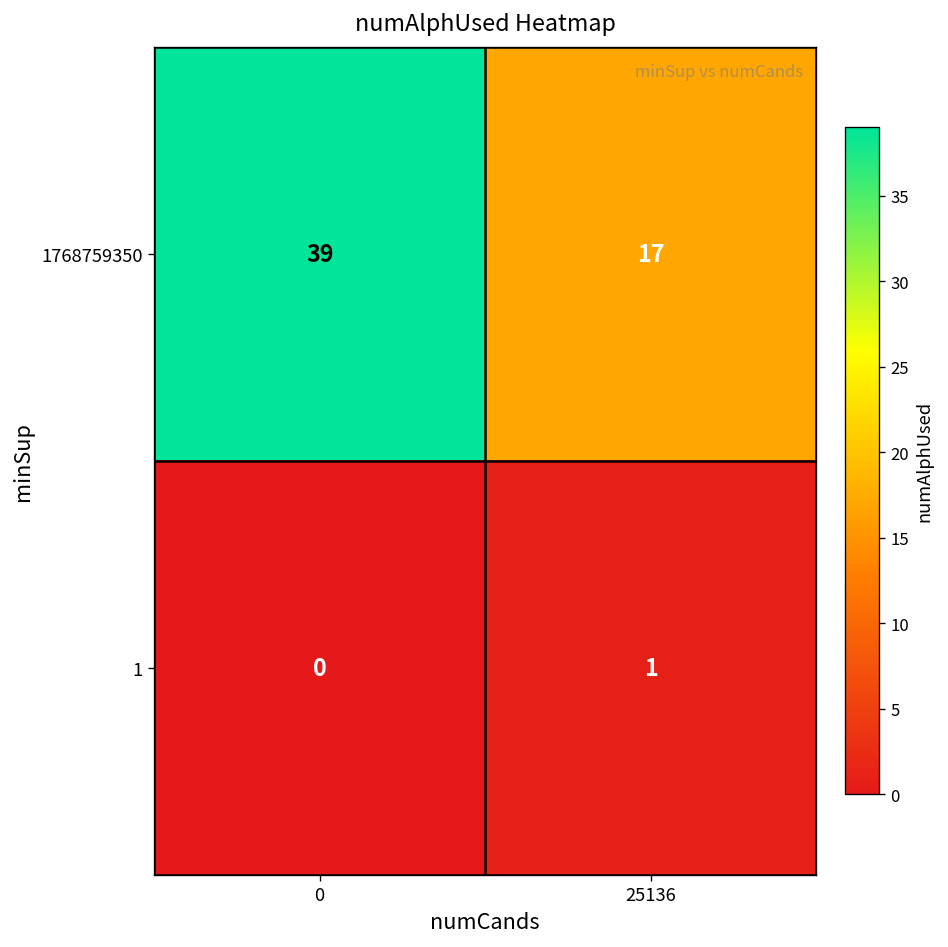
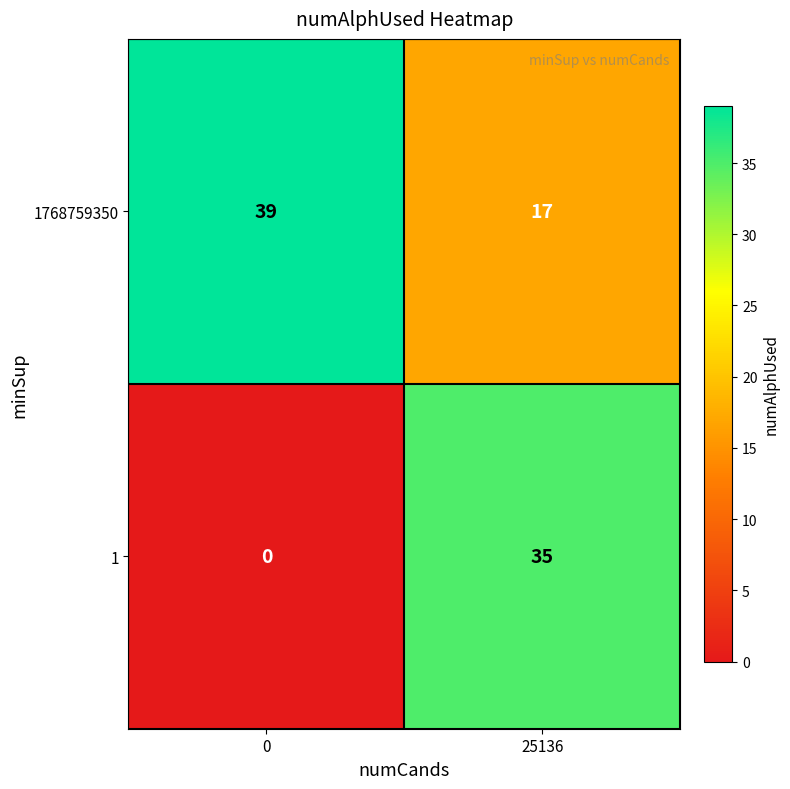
  {
    "1768759350": {
      "0": 39
    },
    "1": {
      "0": 0,
-     "25136": 1
+     "25136": 35
    }
  }
